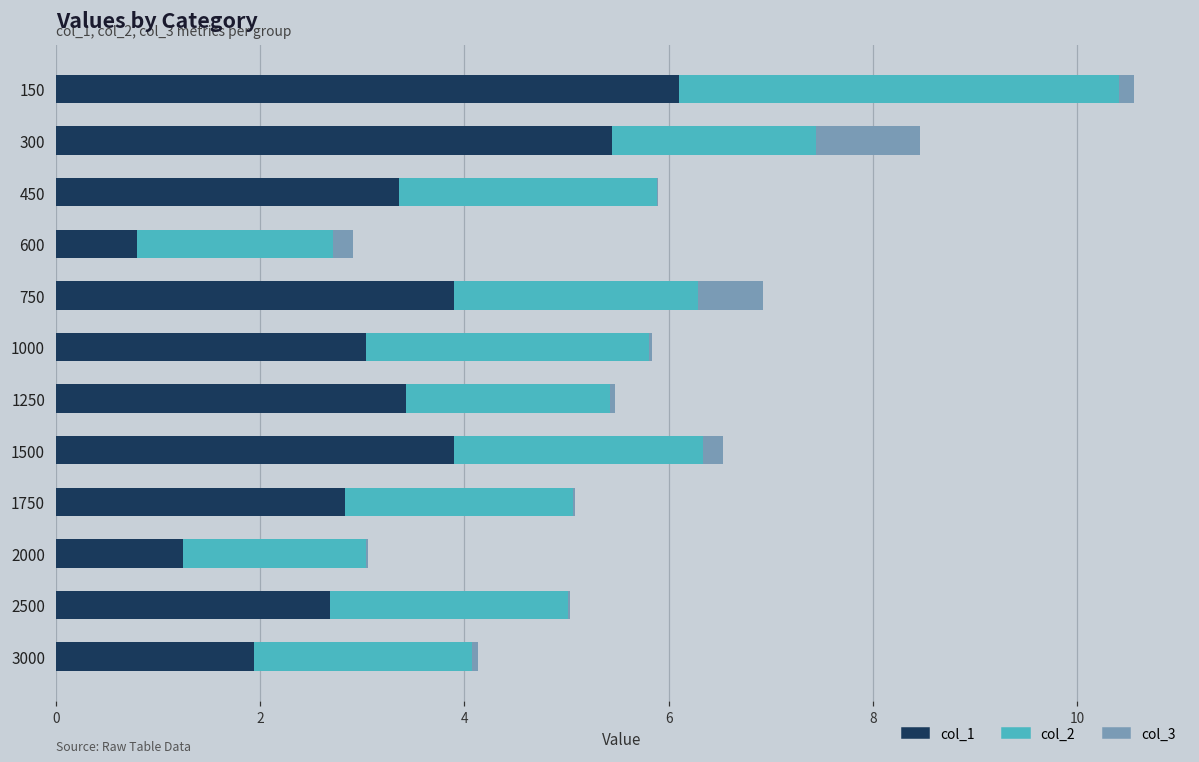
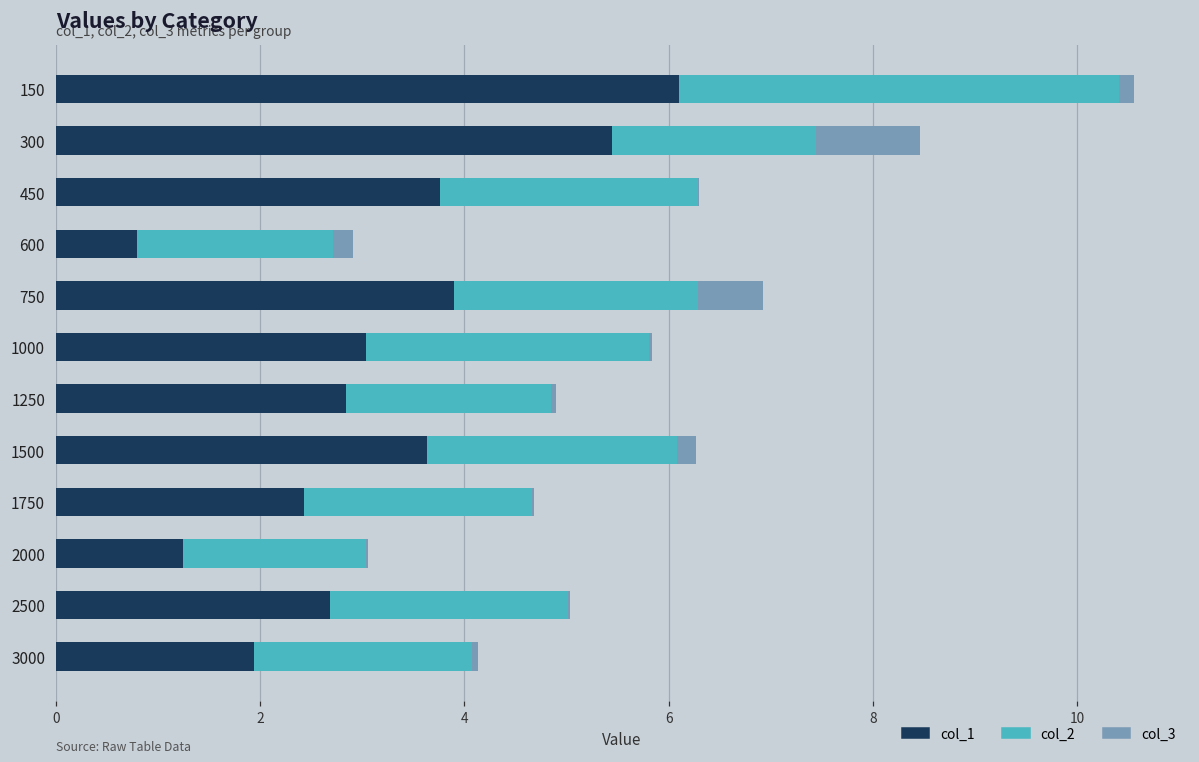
  {
    "col_1": {
      "150": 6.1,
      "300": 5.4,
-     "450": 3.4,
+     "450": 3.8,
      "600": 0.8,
      "750": 3.9,
      "1000": 3.0,
-     "1250": 3.4,
-     "1500": 3.9,
-     "1750": 2.8,
+     "1250": 2.8,
+     "1500": 3.6,
+     "1750": 2.4,
      "2000": 1.2,
      "2500": 2.7,
      "3000": 1.9
    }
  }
